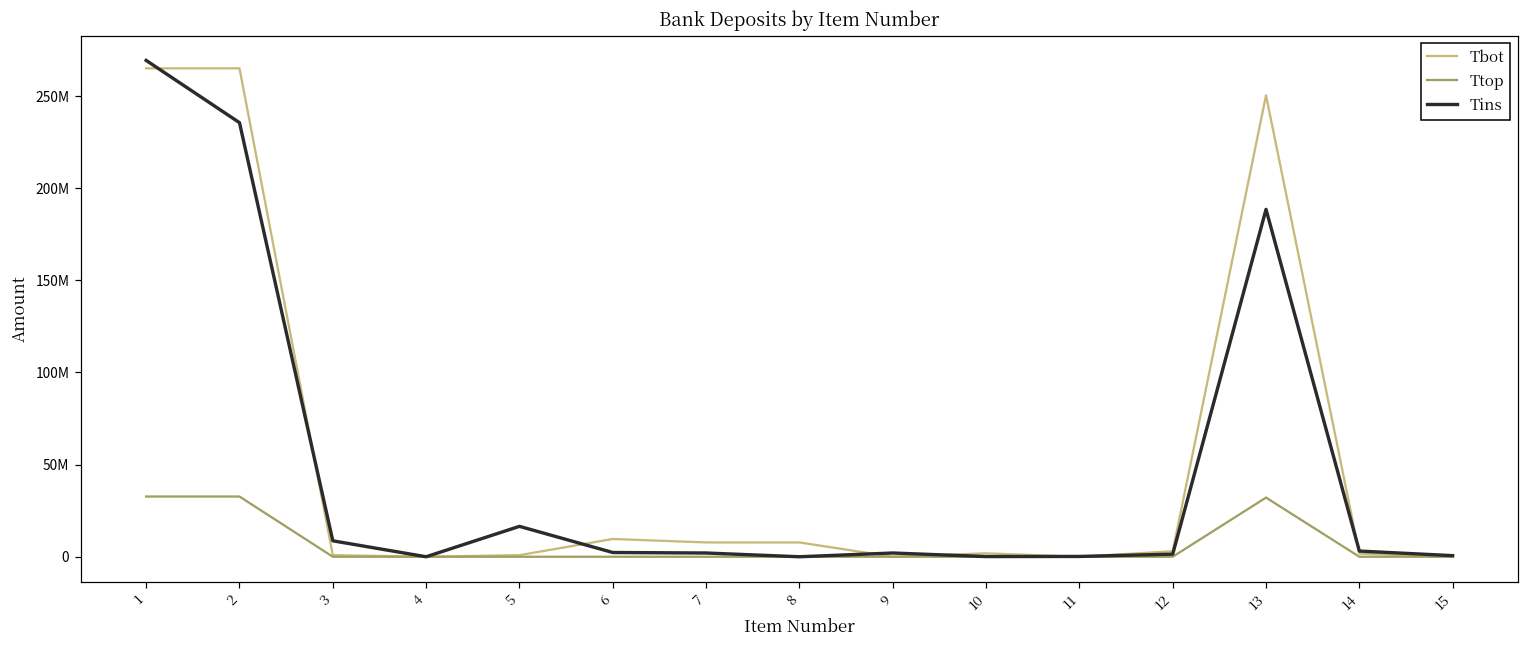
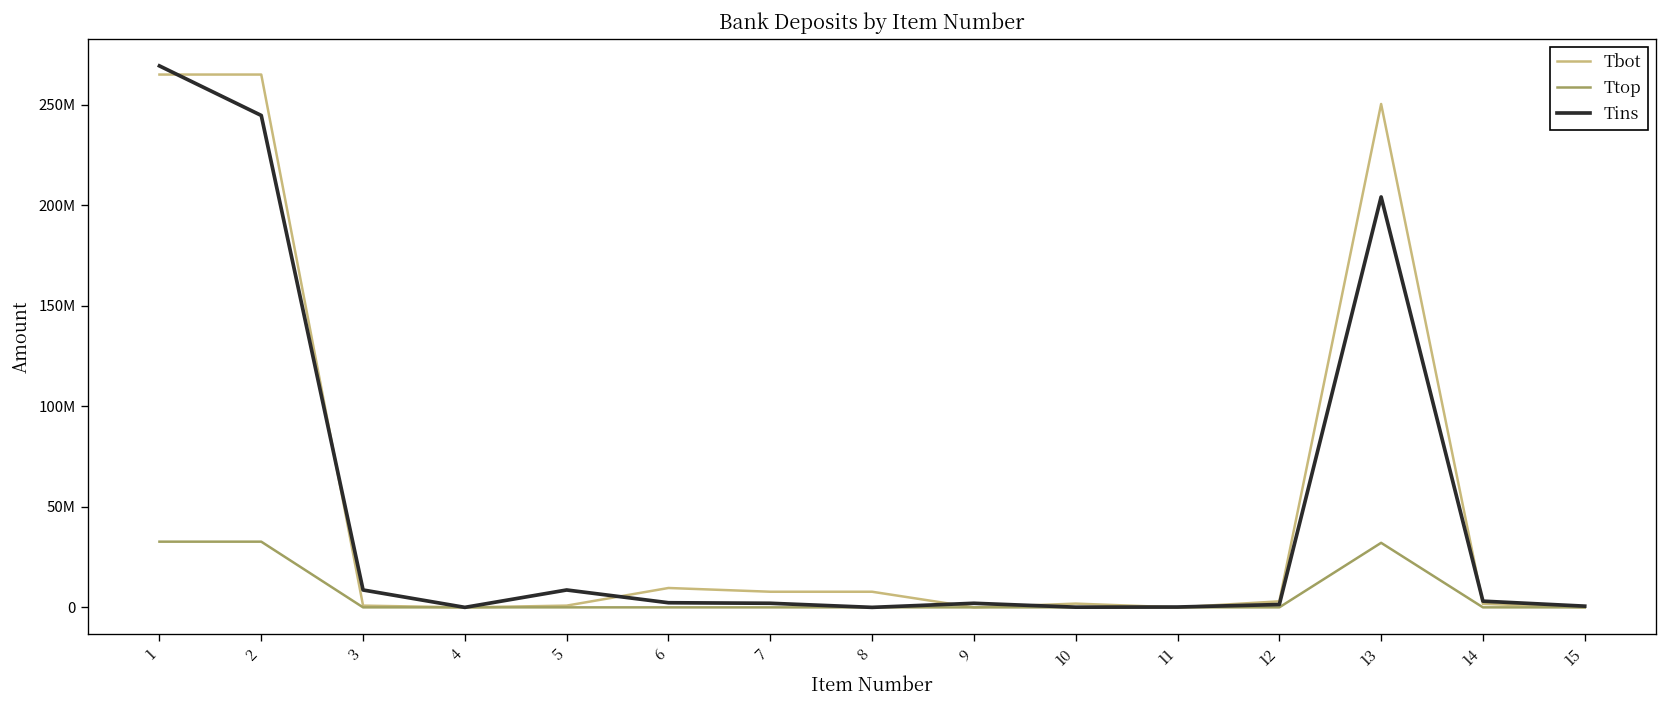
  {
    "Tins": {
      "1": 269000000,
-     "2": 236000000,
+     "2": 245000000,
      "3": 9000000,
-     "5": 16000000,
+     "5": 9000000,
      "6": 2000000,
      "7": 2000000,
      "9": 2000000,
-     "13": 189000000
+     "13": 204000000
    }
  }
